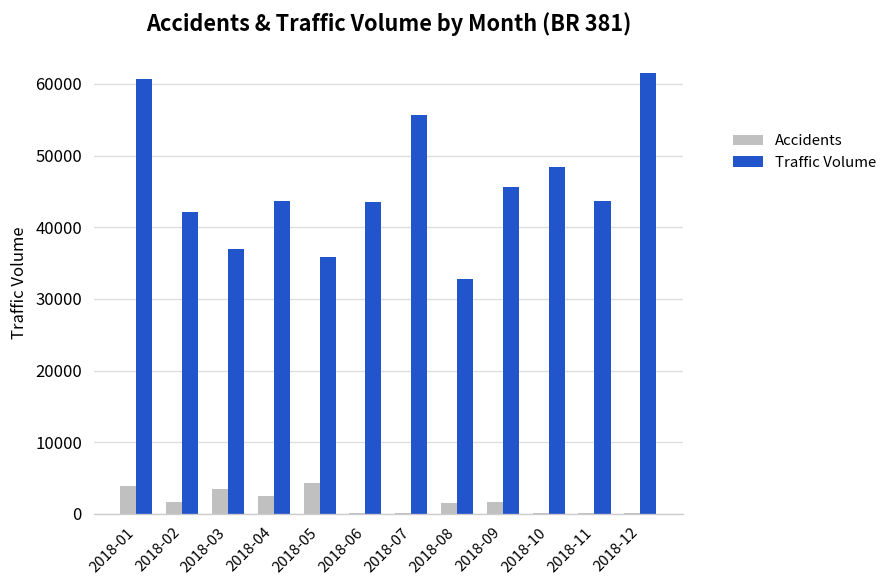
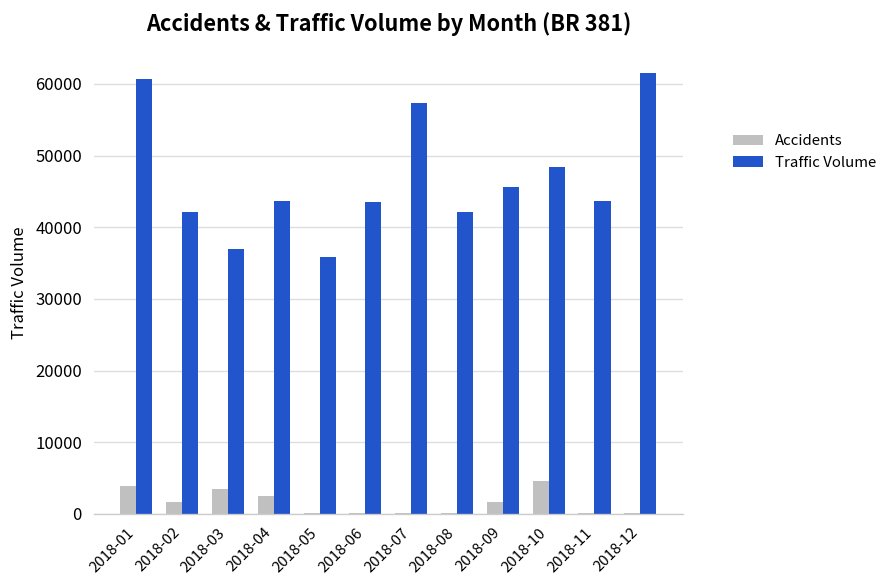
  {
    "Accidents": {
      "2018-01": 4000,
      "2018-02": 2000,
      "2018-03": 4000,
      "2018-04": 3000,
-     "2018-05": 4000,
-     "2018-08": 2000,
+     "2018-05": 0,
+     "2018-08": 0,
      "2018-09": 2000,
-     "2018-10": 0
+     "2018-10": 5000
    },
    "Traffic Volume": {
      "2018-01": 61000,
      "2018-02": 42000,
      "2018-03": 37000,
      "2018-04": 44000,
      "2018-05": 36000,
      "2018-06": 44000,
-     "2018-07": 56000,
-     "2018-08": 33000,
+     "2018-07": 57000,
+     "2018-08": 42000,
      "2018-09": 46000,
      "2018-10": 48000,
      "2018-11": 44000,
      "2018-12": 62000
    }
  }
